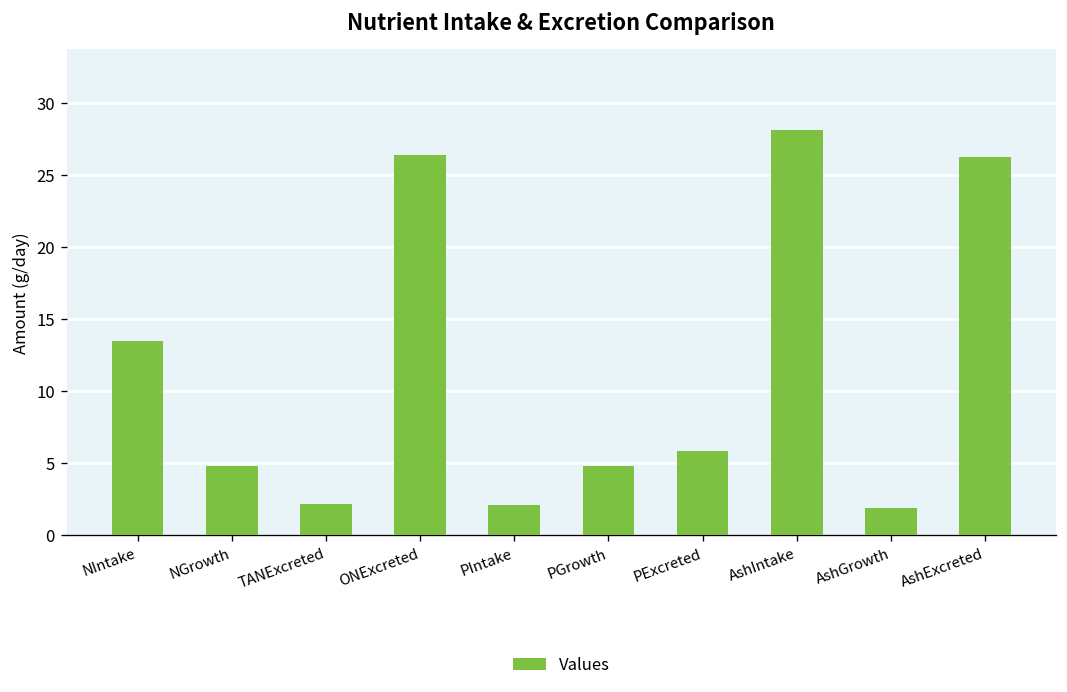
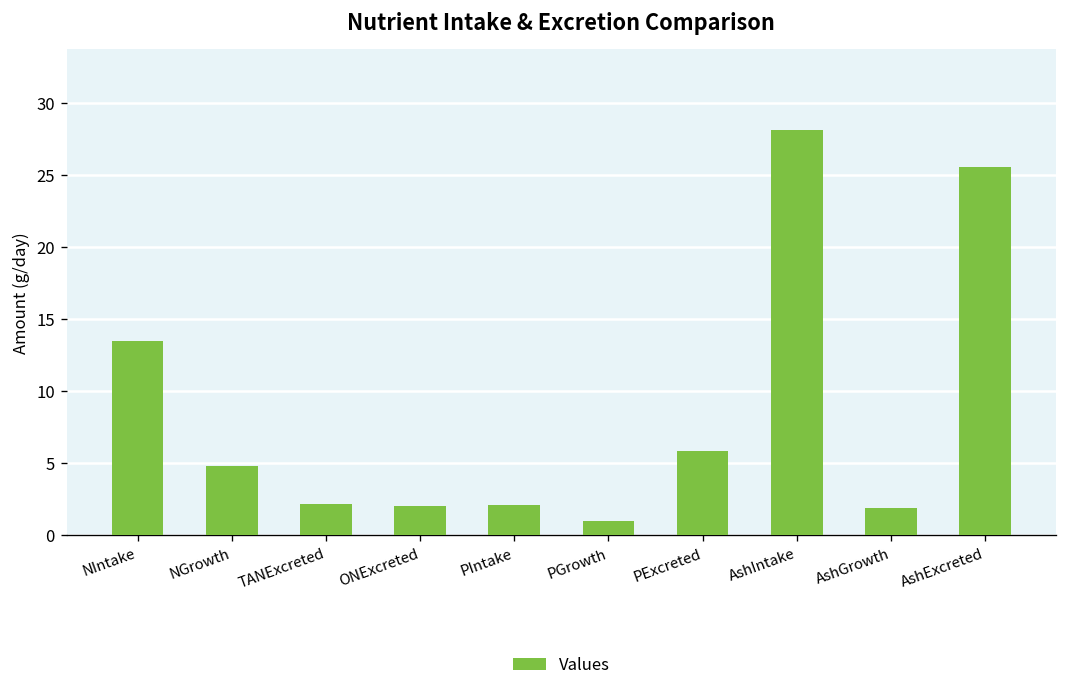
  {
    "NIntake": 13.4,
    "NGrowth": 4.7,
    "TANExcreted": 2.1,
-   "ONExcreted": 26.4,
+   "ONExcreted": 2.0,
    "PIntake": 2.1,
-   "PGrowth": 4.7,
+   "PGrowth": 0.9,
    "PExcreted": 5.8,
    "AshIntake": 28.1,
    "AshGrowth": 1.9,
-   "AshExcreted": 26.2
+   "AshExcreted": 25.5
  }
